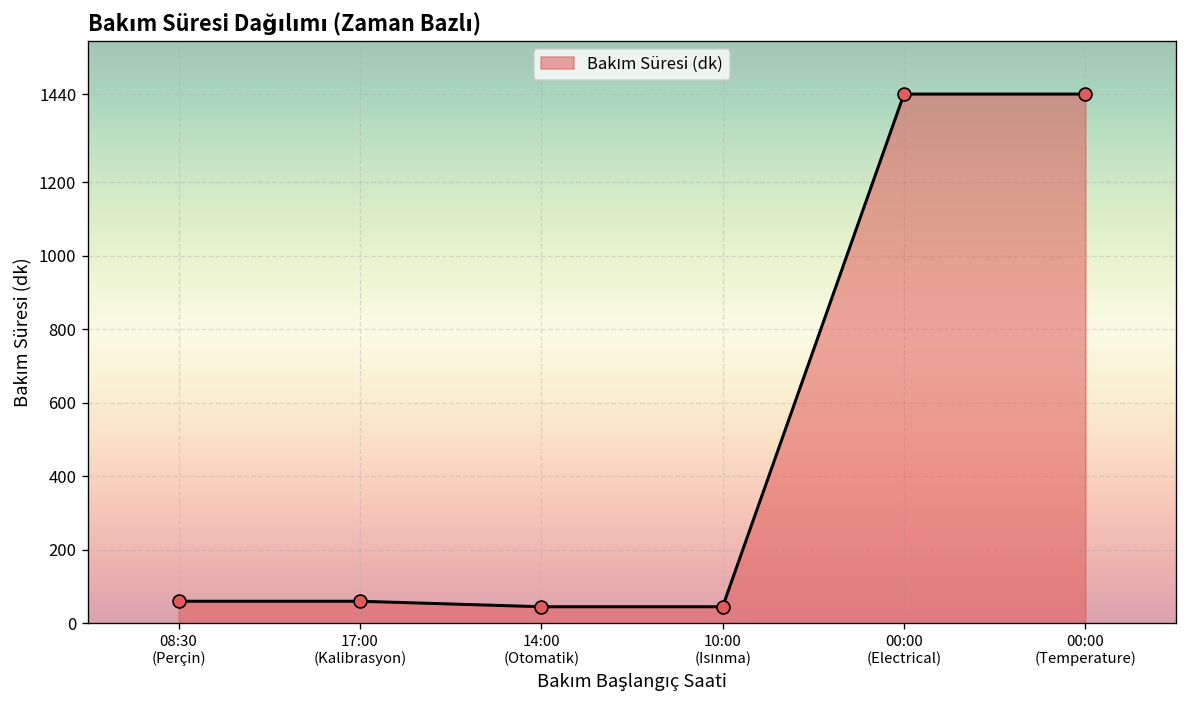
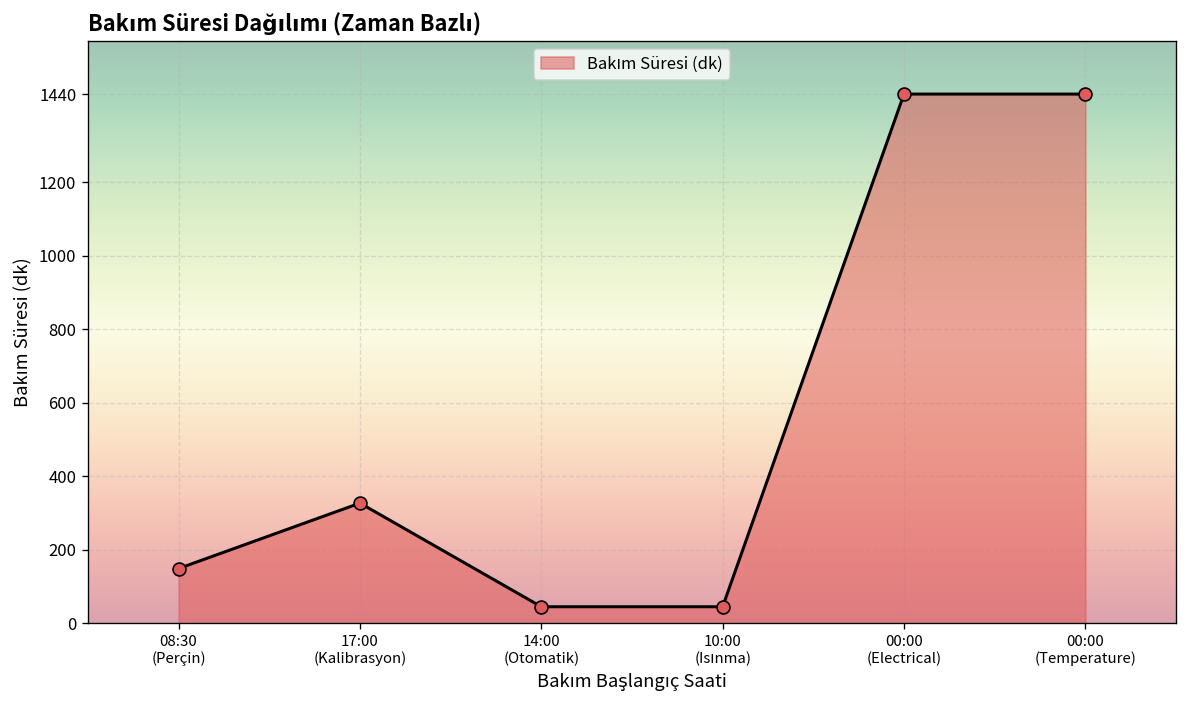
  {
-   "08:30 (Perçin)": 60,
-   "17:00 (Kalibrasyon)": 60,
+   "08:30 (Perçin)": 150,
+   "17:00 (Kalibrasyon)": 330,
    "14:00 (Otomatik)": 50,
    "10:00 (Isınma)": 50,
    "00:00 (Electrical)": 1440,
    "00:00 (Temperature)": 1440
  }
